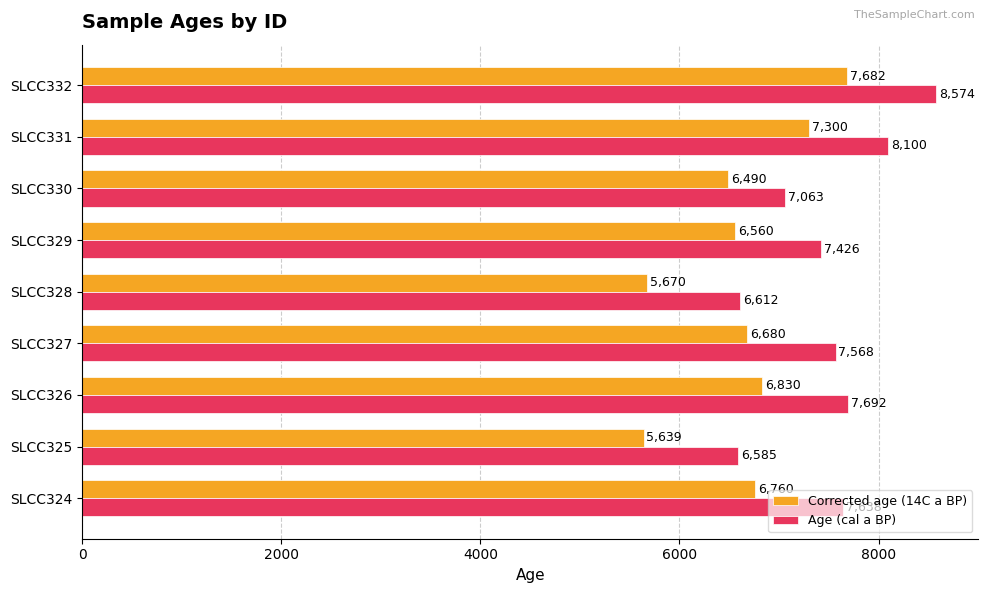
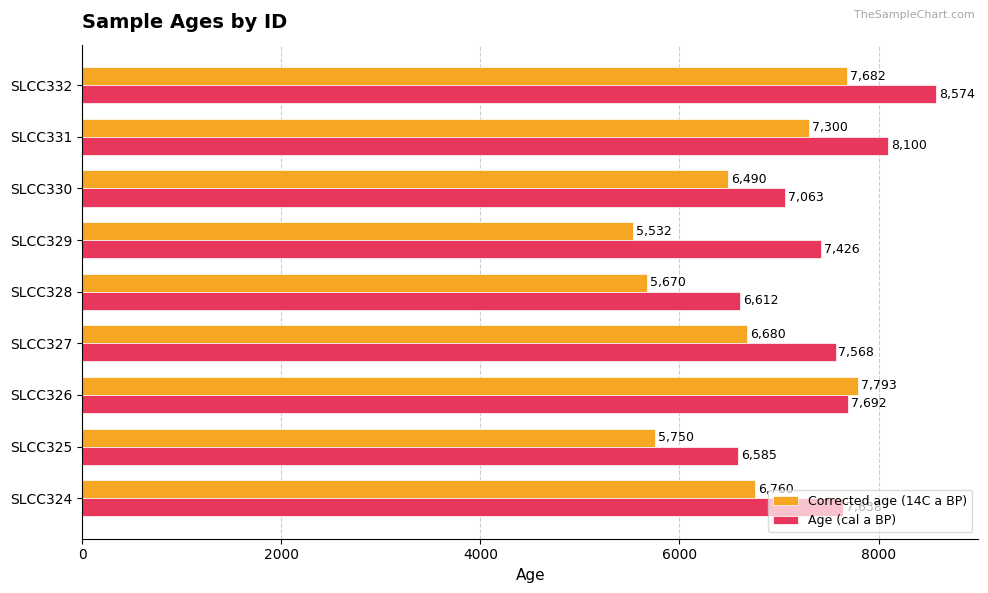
  {
    "Corrected age (14C a BP)": {
      "SLCC332": "7,682",
      "SLCC331": "7,300",
      "SLCC330": "6,490",
-     "SLCC329": "6,560",
+     "SLCC329": "5,532",
      "SLCC328": "5,670",
      "SLCC327": "6,680",
-     "SLCC326": "6,830",
-     "SLCC325": "5,639"
+     "SLCC326": "7,793",
+     "SLCC325": "5,750"
    },
    "Age (cal a BP)": {
      "SLCC332": "8,574",
      "SLCC331": "8,100",
      "SLCC330": "7,063",
      "SLCC329": "7,426",
      "SLCC328": "6,612",
      "SLCC327": "7,568",
      "SLCC326": "7,692",
      "SLCC325": "6,585"
    }
  }
